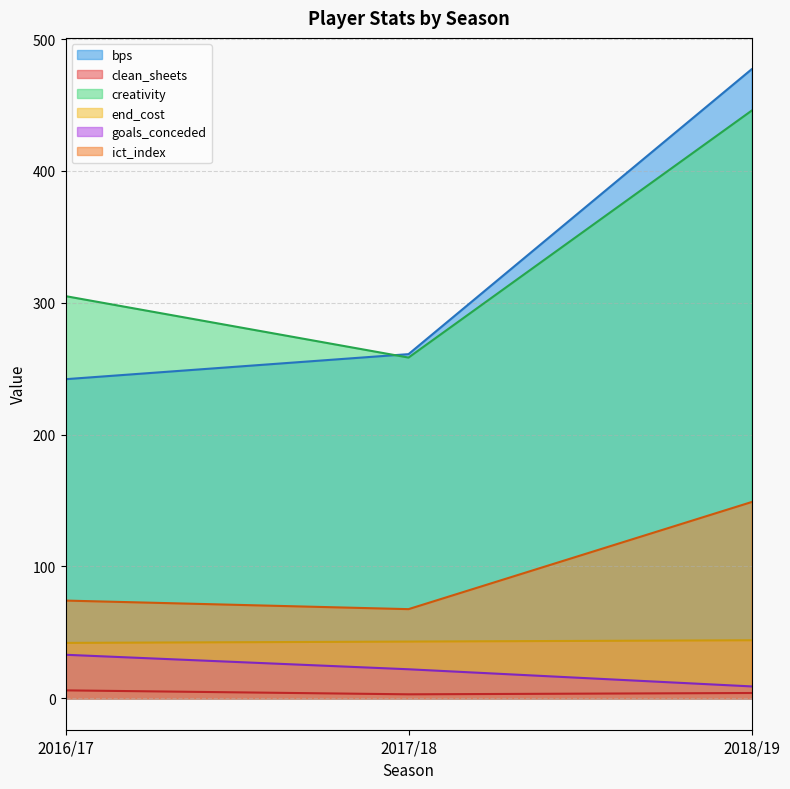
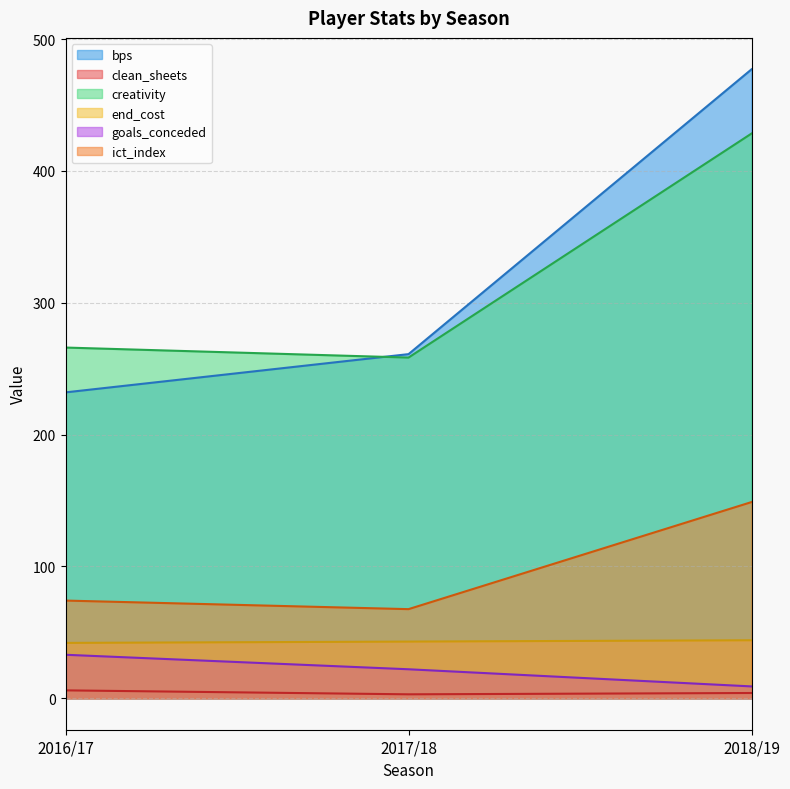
  {
    "bps": {
-     "2016/17": 242,
+     "2016/17": 232,
      "2017/18": 261,
      "2018/19": 477
    },
    "creativity": {
-     "2016/17": 305,
+     "2016/17": 266,
      "2017/18": 258,
-     "2018/19": 446
+     "2018/19": 428
    },
    "goals_conceded": {
      "2016/17": 33,
      "2017/18": 22,
      "2018/19": 9
    }
  }
